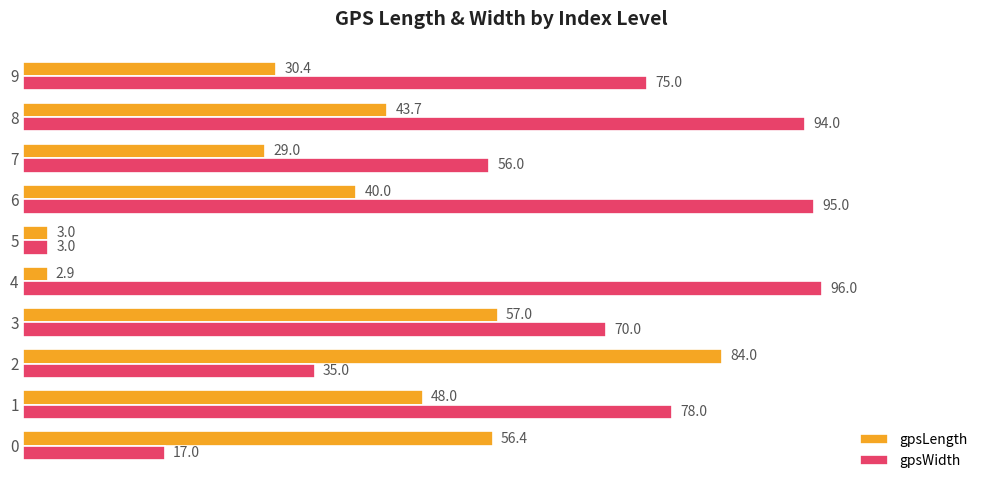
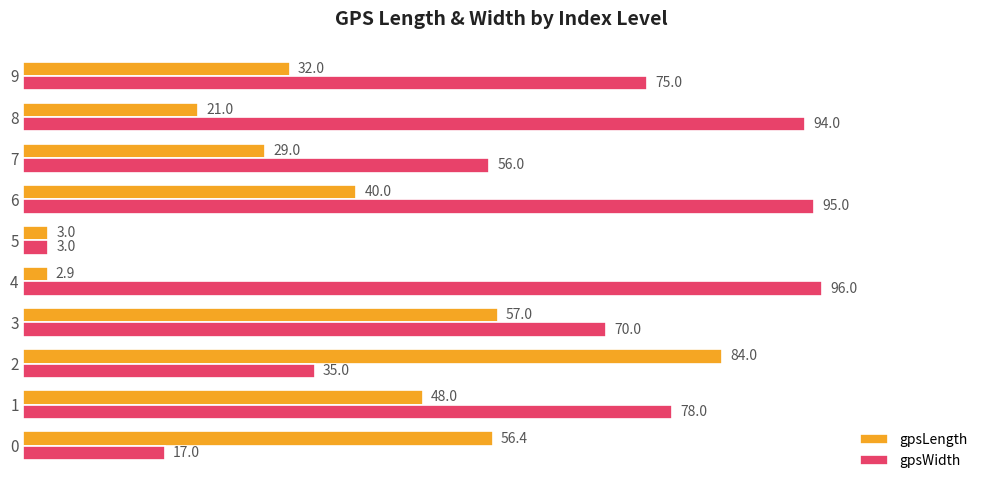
  {
    "gpsLength": {
-     "9": 30.4,
-     "8": 43.7,
+     "9": 32.0,
+     "8": 21.0,
      "7": 29.0,
      "6": 40.0,
      "5": 3.0,
      "4": 2.9,
      "3": 57.0,
      "2": 84.0,
      "1": 48.0,
      "0": 56.4
    },
    "gpsWidth": {
      "9": 75.0,
      "8": 94.0,
      "7": 56.0,
      "6": 95.0,
      "5": 3.0,
      "4": 96.0,
      "3": 70.0,
      "2": 35.0,
      "1": 78.0,
      "0": 17.0
    }
  }
